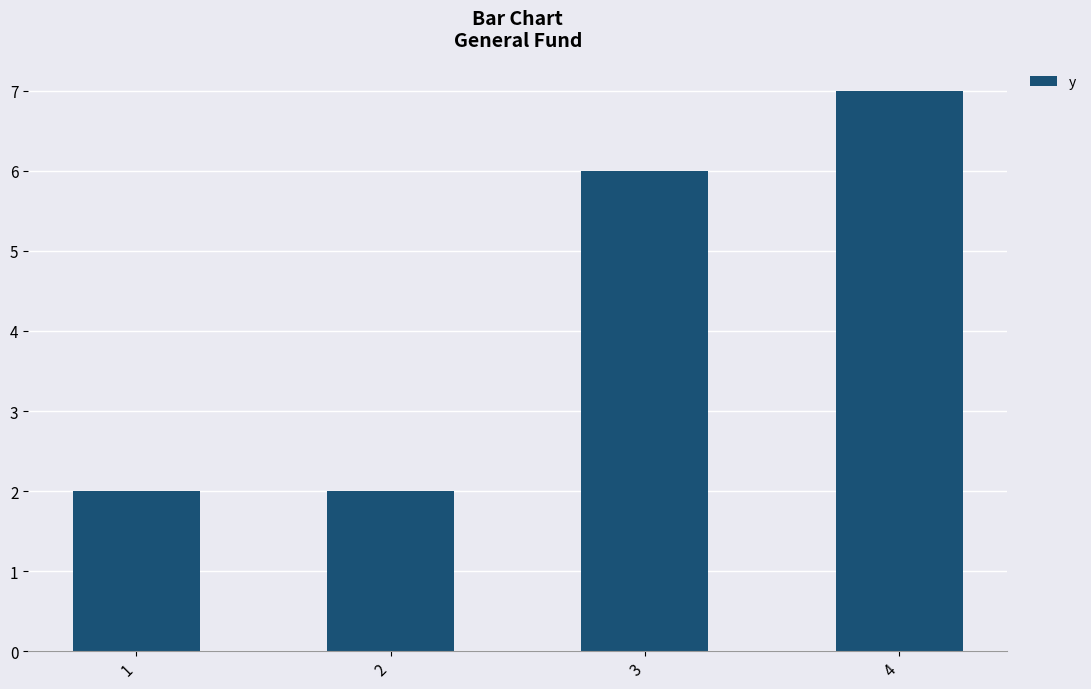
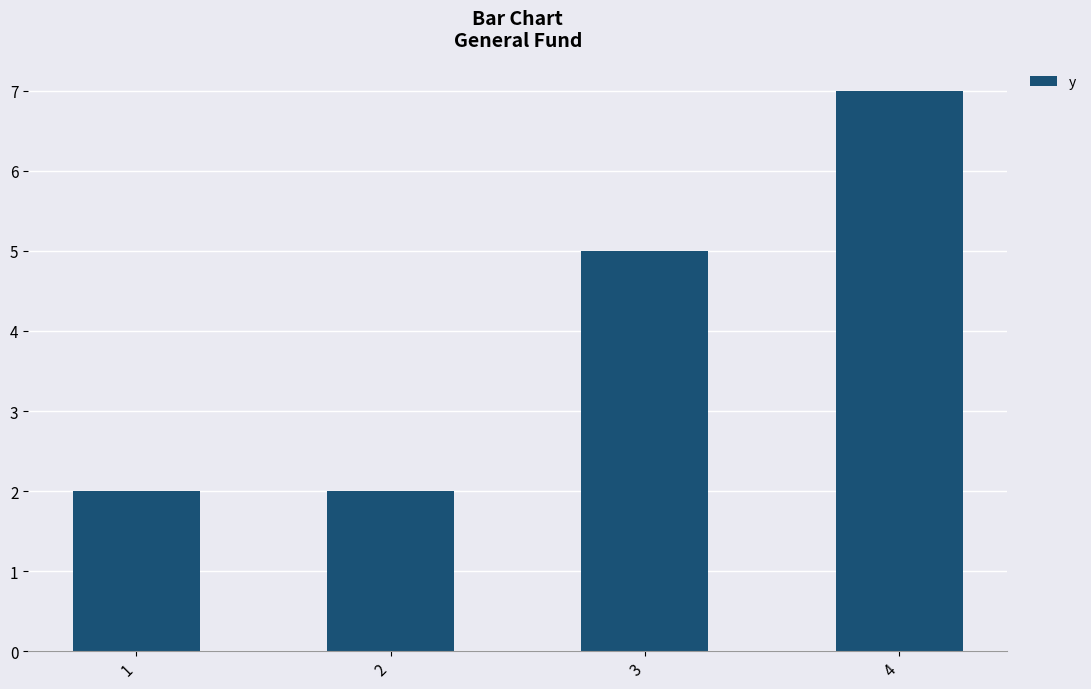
  {
    "1": 2,
    "2": 2,
-   "3": 6,
+   "3": 5,
    "4": 7
  }
